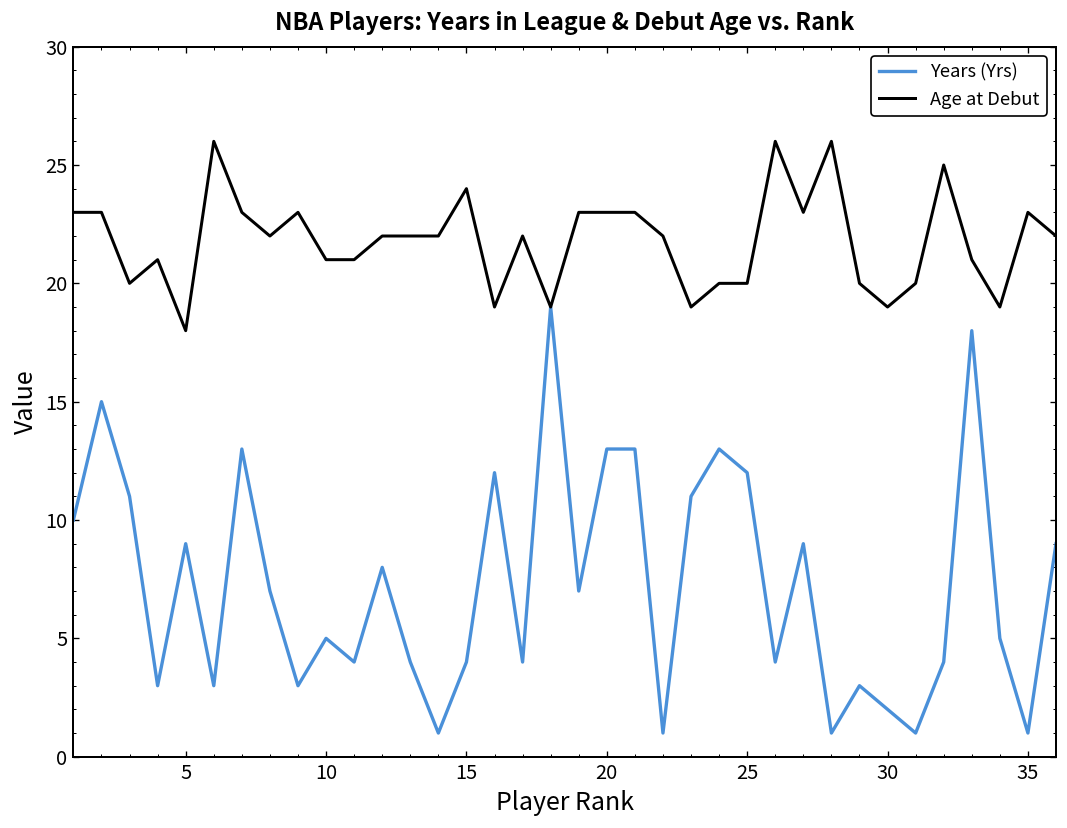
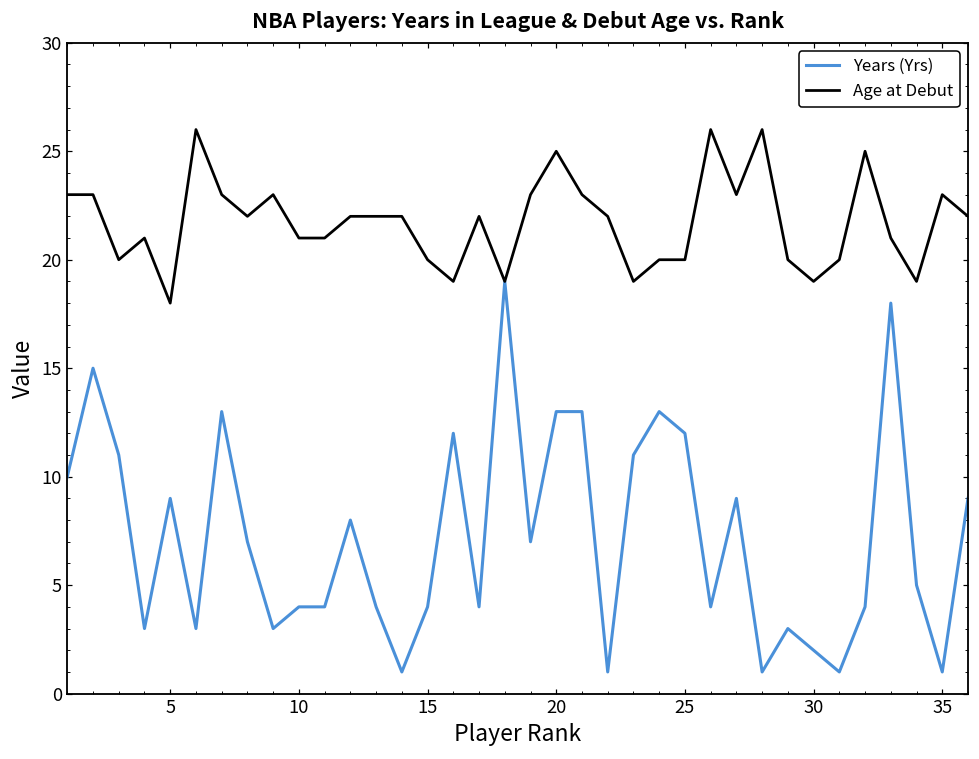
  {
    "Years (Yrs)": {
      "5": 9,
-     "10": 5,
+     "10": 4,
      "15": 4,
      "20": 13,
      "25": 12,
      "30": 2,
      "35": 1
    },
    "Age at Debut": {
      "5": 18,
      "10": 21,
-     "15": 24,
-     "20": 23,
+     "15": 20,
+     "20": 25,
      "25": 20,
      "30": 19,
      "35": 23
    }
  }
